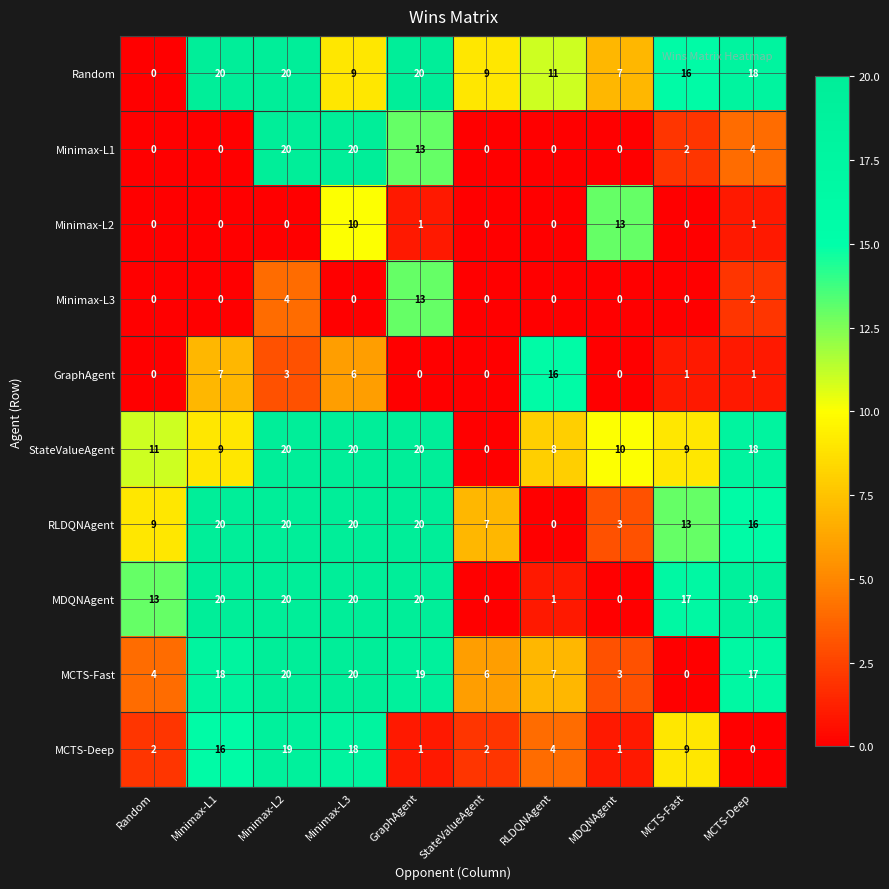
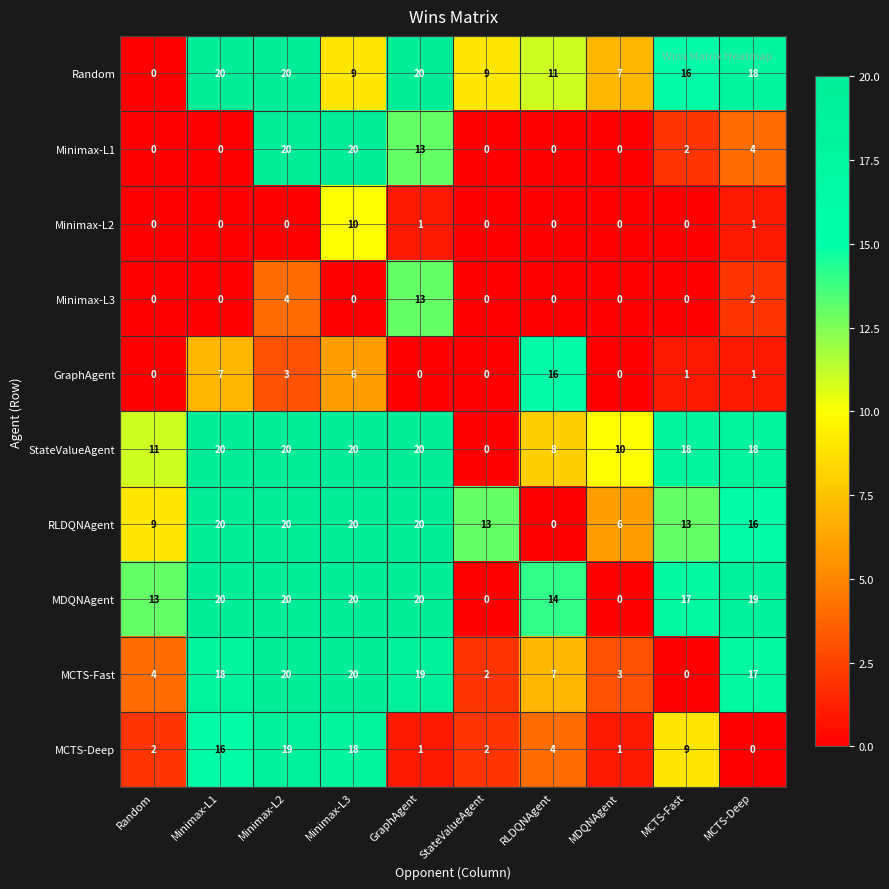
  {
    "Random": {
      "Random": 0,
      "Minimax-L1": 20,
      "Minimax-L2": 20,
      "Minimax-L3": 9,
      "GraphAgent": 20,
      "StateValueAgent": 9,
      "RLDQNAgent": 11,
      "MDQNAgent": 7,
      "MCTS-Deep": 18
    },
    "Minimax-L1": {
      "Random": 0,
      "Minimax-L1": 0,
      "Minimax-L2": 20,
      "Minimax-L3": 20,
      "GraphAgent": 13,
      "StateValueAgent": 0,
      "RLDQNAgent": 0,
      "MDQNAgent": 0,
      "MCTS-Fast": 2,
      "MCTS-Deep": 4
    },
    "Minimax-L2": {
      "Random": 0,
      "Minimax-L1": 0,
      "Minimax-L2": 0,
      "Minimax-L3": 10,
      "GraphAgent": 1,
      "StateValueAgent": 0,
      "RLDQNAgent": 0,
-     "MDQNAgent": 13,
+     "MDQNAgent": 0,
      "MCTS-Fast": 0,
      "MCTS-Deep": 1
    },
    "Minimax-L3": {
      "Random": 0,
      "Minimax-L1": 0,
      "Minimax-L2": 4,
      "Minimax-L3": 0,
      "GraphAgent": 13,
      "StateValueAgent": 0,
      "RLDQNAgent": 0,
      "MDQNAgent": 0,
      "MCTS-Fast": 0,
      "MCTS-Deep": 2
    },
    "GraphAgent": {
      "Random": 0,
      "Minimax-L1": 7,
      "Minimax-L2": 3,
      "Minimax-L3": 6,
      "GraphAgent": 0,
      "StateValueAgent": 0,
      "RLDQNAgent": 16,
      "MDQNAgent": 0,
      "MCTS-Fast": 1,
      "MCTS-Deep": 1
    },
    "StateValueAgent": {
      "Random": 11,
-     "Minimax-L1": 9,
+     "Minimax-L1": 20,
      "Minimax-L2": 20,
      "Minimax-L3": 20,
      "GraphAgent": 20,
      "StateValueAgent": 0,
      "RLDQNAgent": 8,
      "MDQNAgent": 10,
-     "MCTS-Fast": 9,
+     "MCTS-Fast": 18,
      "MCTS-Deep": 18
    },
    "RLDQNAgent": {
      "Random": 9,
      "Minimax-L1": 20,
      "Minimax-L2": 20,
      "Minimax-L3": 20,
      "GraphAgent": 20,
-     "StateValueAgent": 7,
+     "StateValueAgent": 13,
      "RLDQNAgent": 0,
-     "MDQNAgent": 3,
+     "MDQNAgent": 6,
      "MCTS-Fast": 13,
      "MCTS-Deep": 16
    },
    "MDQNAgent": {
      "Random": 13,
      "Minimax-L1": 20,
      "Minimax-L2": 20,
      "Minimax-L3": 20,
      "GraphAgent": 20,
      "StateValueAgent": 0,
-     "RLDQNAgent": 1,
+     "RLDQNAgent": 14,
      "MDQNAgent": 0,
      "MCTS-Fast": 17,
      "MCTS-Deep": 19
    },
    "MCTS-Fast": {
      "Random": 4,
      "Minimax-L1": 18,
      "Minimax-L2": 20,
      "Minimax-L3": 20,
      "GraphAgent": 19,
-     "StateValueAgent": 6,
+     "StateValueAgent": 2,
      "RLDQNAgent": 7,
      "MDQNAgent": 3,
      "MCTS-Fast": 0,
      "MCTS-Deep": 17
    },
    "MCTS-Deep": {
      "Random": 2,
      "Minimax-L1": 16,
      "Minimax-L2": 19,
      "Minimax-L3": 18,
      "GraphAgent": 1,
      "StateValueAgent": 2,
      "RLDQNAgent": 4,
      "MDQNAgent": 1,
      "MCTS-Fast": 9,
      "MCTS-Deep": 0
    }
  }
